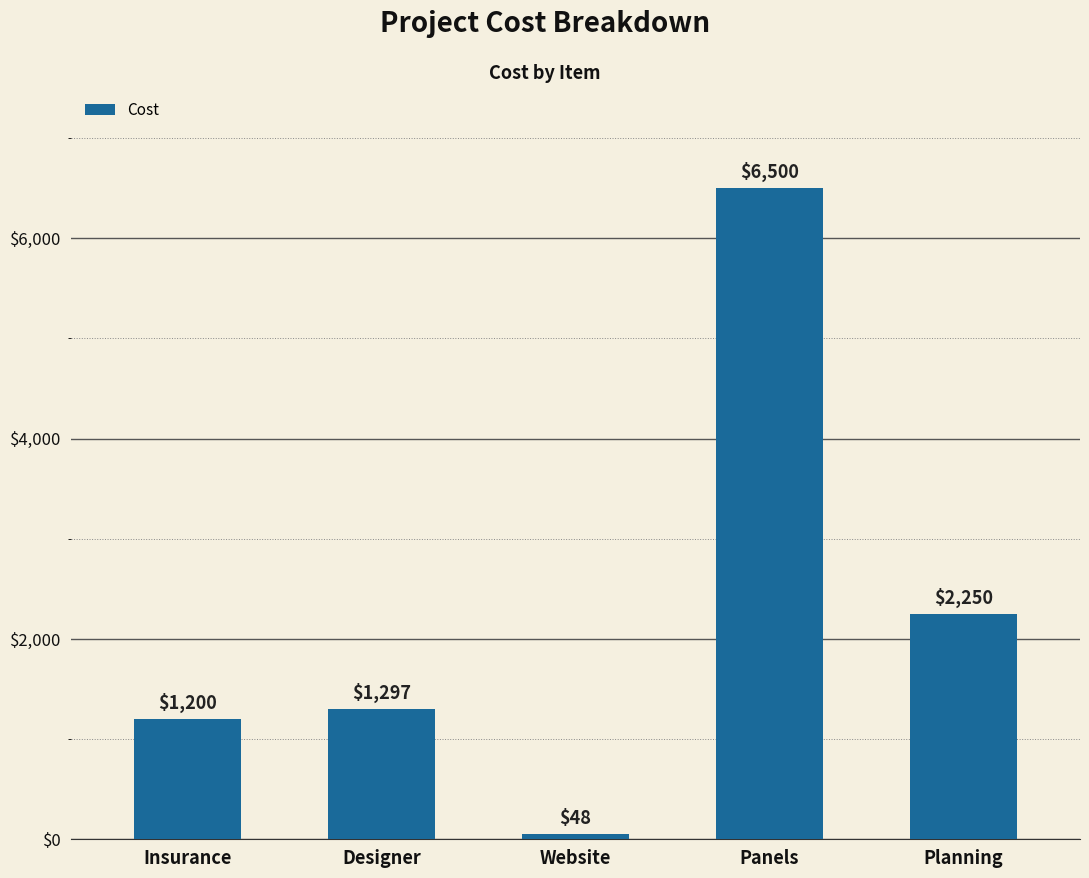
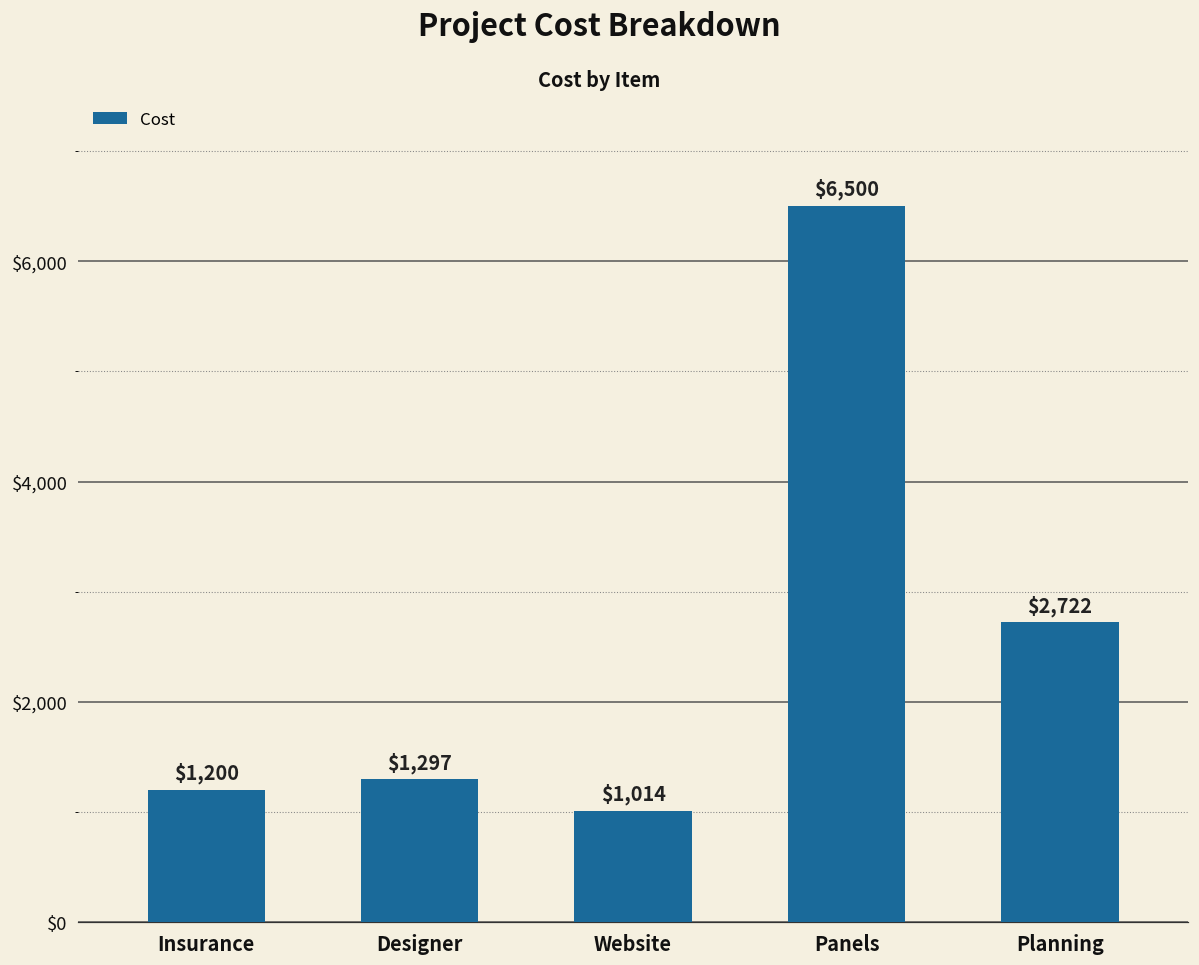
  {
    "Insurance": "$1,200",
    "Designer": "$1,297",
-   "Website": "$48",
+   "Website": "$1,014",
    "Panels": "$6,500",
-   "Planning": "$2,250"
+   "Planning": "$2,722"
  }
